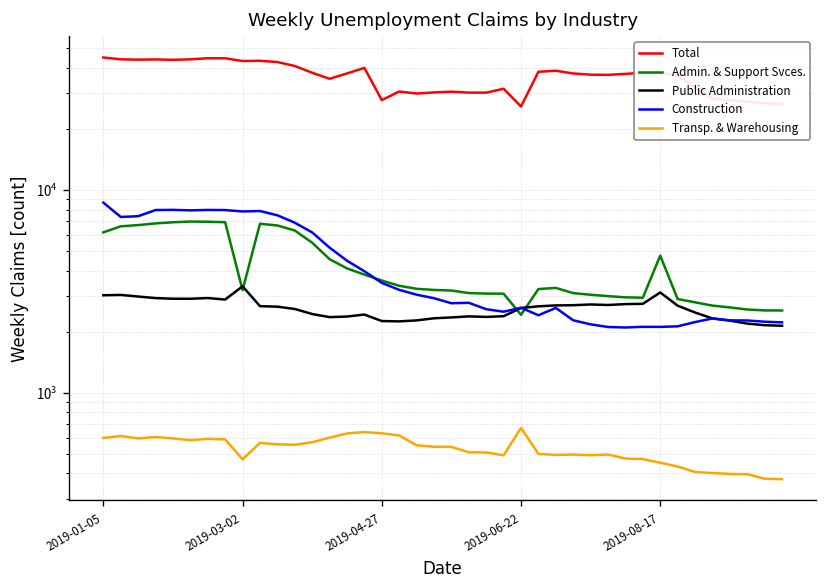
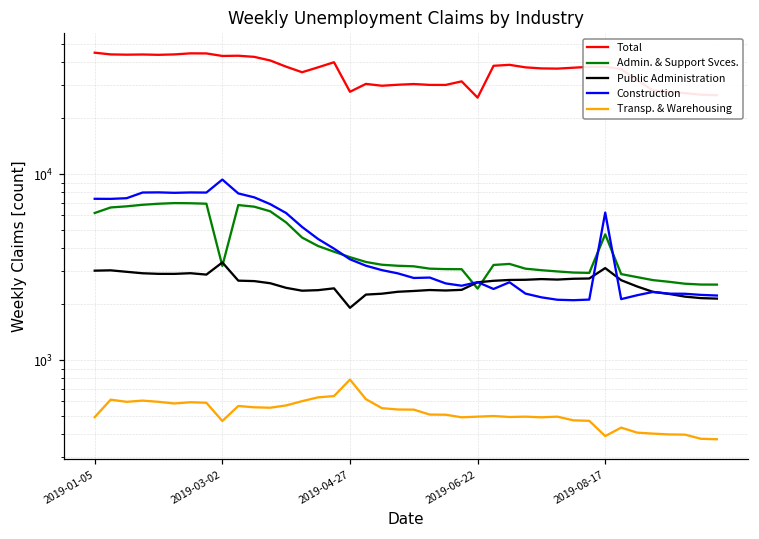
  {
    "Total": {
      "2019-01-05": 45000,
      "2019-03-02": 43000,
      "2019-04-27": 28000,
      "2019-06-22": 26000
    },
    "Admin. & Support Svces.": {
      "2019-01-05": 6200,
      "2019-03-02": 3200,
      "2019-06-22": 2400,
      "2019-08-17": 4700
    },
    "Public Administration": {
      "2019-01-05": 3000,
      "2019-03-02": 3300,
-     "2019-04-27": 2300,
+     "2019-04-27": 1900,
      "2019-08-17": 3100
    },
    "Construction": {
-     "2019-01-05": 9000,
-     "2019-03-02": 8000,
-     "2019-08-17": 2100
+     "2019-01-05": 7000,
+     "2019-03-02": 9000,
+     "2019-08-17": 6200
    },
    "Transp. & Warehousing": {
-     "2019-01-05": 600,
+     "2019-01-05": 490,
      "2019-03-02": 470,
-     "2019-04-27": 630,
-     "2019-06-22": 670,
-     "2019-08-17": 450
+     "2019-04-27": 800,
+     "2019-06-22": 500,
+     "2019-08-17": 390
    }
  }
